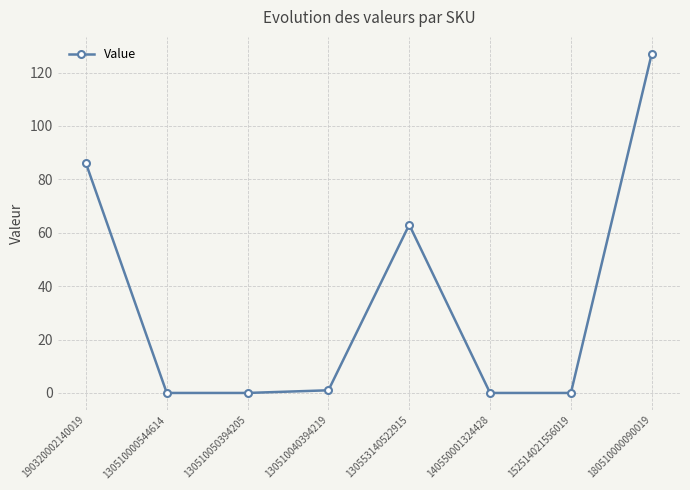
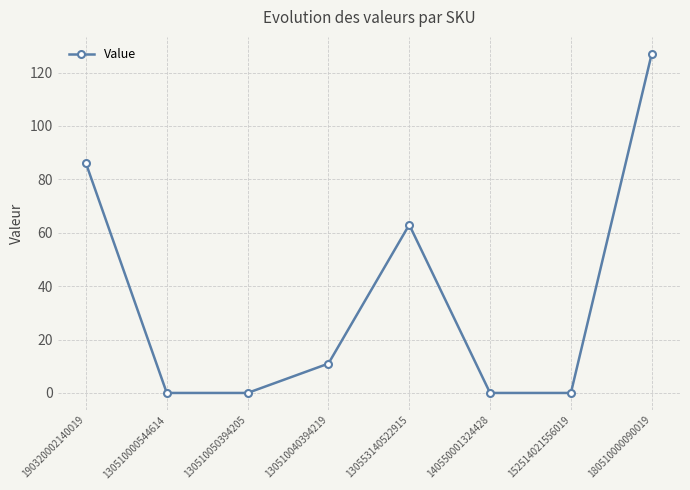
  {
    "190320002140019": 86,
    "130510000544614": 0,
    "130510050394205": 0,
-   "130510040394219": 1,
+   "130510040394219": 11,
    "130553140522915": 63,
    "140550001324428": 0,
    "152514021556019": 0,
    "180510000090019": 127
  }
